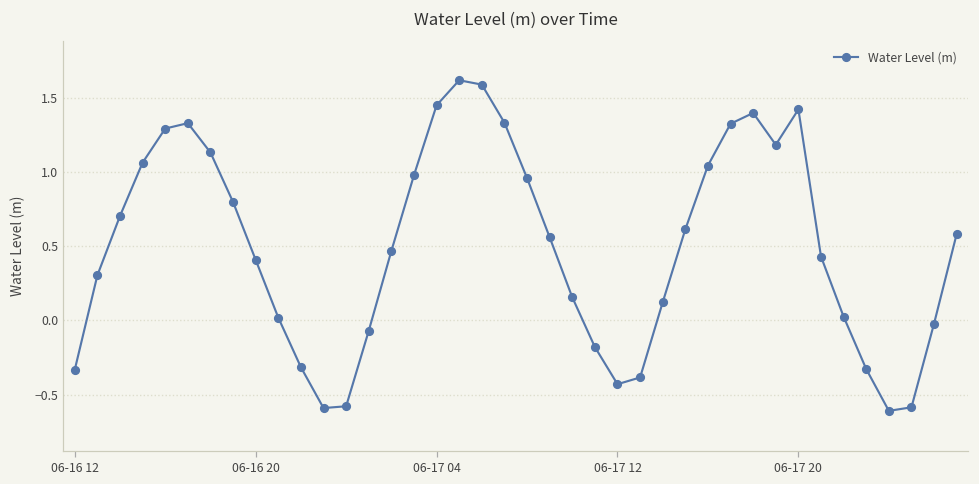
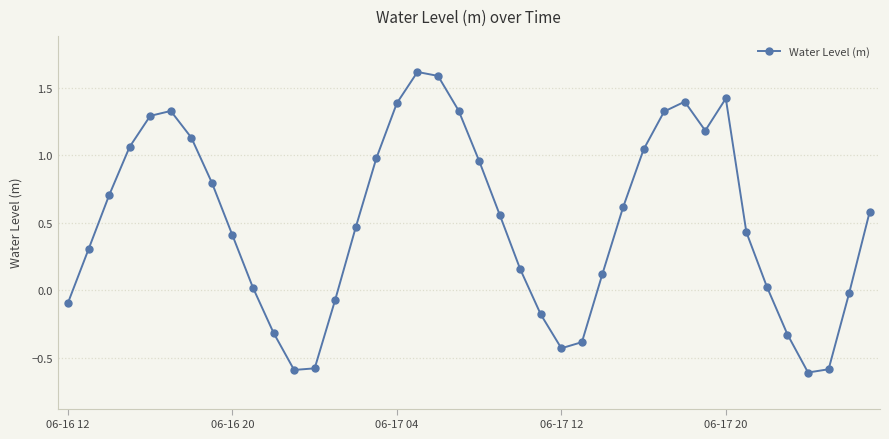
  {
-   "06-16 12": -0.33,
+   "06-16 12": -0.09,
    "06-16 20": 0.41,
-   "06-17 04": 1.45,
+   "06-17 04": 1.39,
    "06-17 12": -0.43,
    "06-17 20": 1.42
  }
